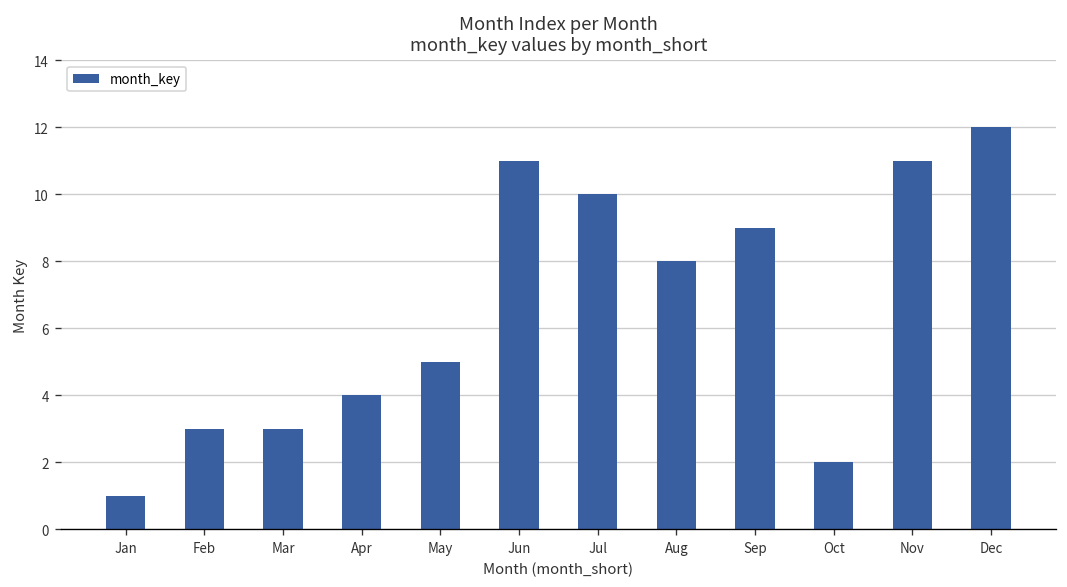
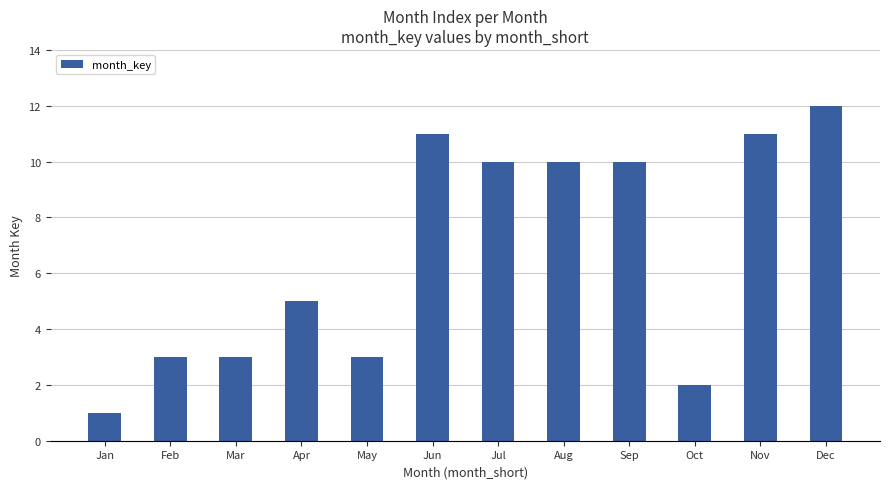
  {
    "Jan": 1,
    "Feb": 3,
    "Mar": 3,
-   "Apr": 4,
-   "May": 5,
+   "Apr": 5,
+   "May": 3,
    "Jun": 11,
    "Jul": 10,
-   "Aug": 8,
-   "Sep": 9,
+   "Aug": 10,
+   "Sep": 10,
    "Oct": 2,
    "Nov": 11,
    "Dec": 12
  }
